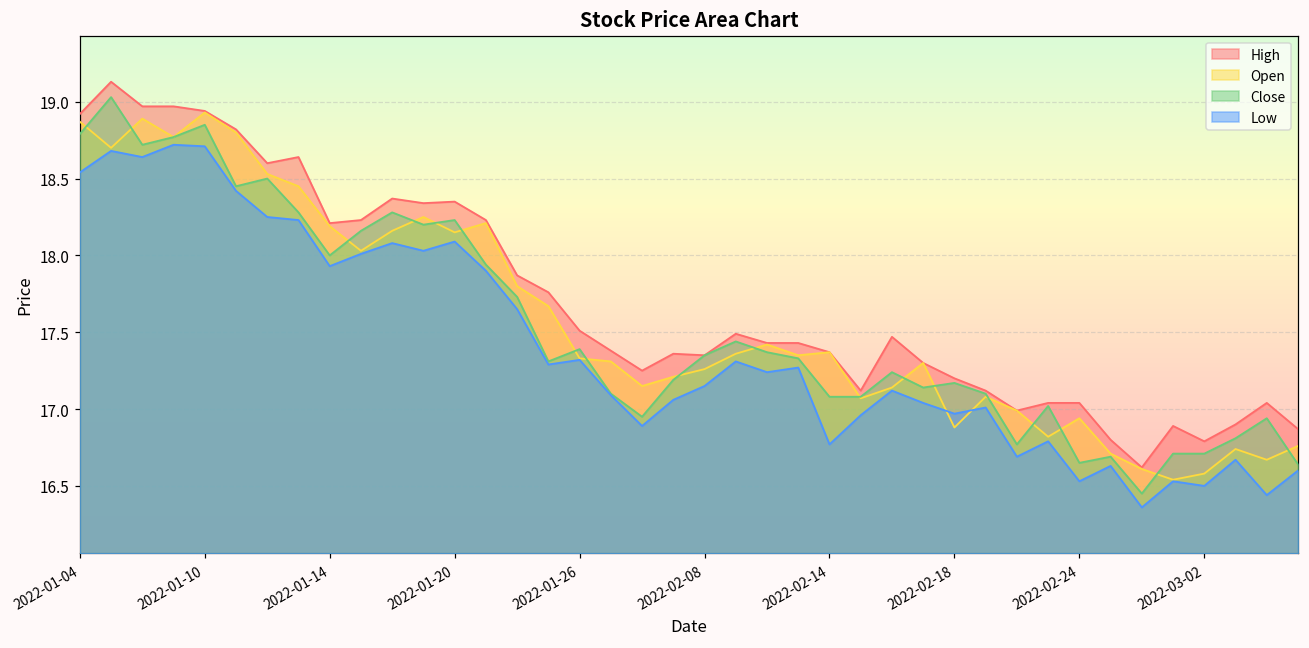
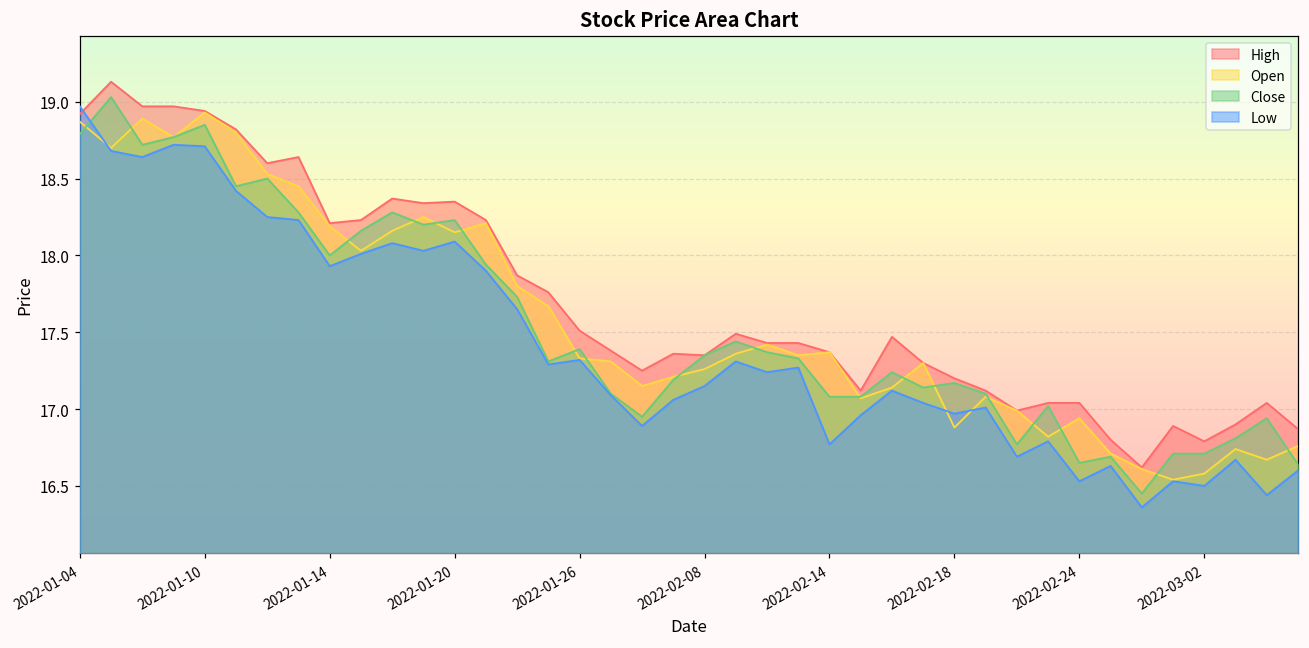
  {
    "High": {
      "2022-01-04": 18.92,
      "2022-01-14": 18.21,
      "2022-01-20": 18.35,
      "2022-01-26": 17.51,
      "2022-02-18": 17.20,
      "2022-02-24": 17.04,
      "2022-03-02": 16.79
    },
    "Open": {
      "2022-01-04": 18.87,
      "2022-01-14": 18.19,
      "2022-01-20": 18.15,
      "2022-02-08": 17.26,
      "2022-02-18": 16.88,
      "2022-02-24": 16.94,
      "2022-03-02": 16.58
    },
    "Close": {
      "2022-01-04": 18.79,
      "2022-01-10": 18.85,
      "2022-01-14": 18.00,
      "2022-01-20": 18.23,
      "2022-01-26": 17.39,
      "2022-02-14": 17.08,
      "2022-02-18": 17.17,
      "2022-02-24": 16.65,
      "2022-03-02": 16.71
    },
    "Low": {
-     "2022-01-04": 18.54,
+     "2022-01-04": 18.97,
      "2022-01-10": 18.71,
      "2022-01-14": 17.93,
      "2022-01-20": 18.09,
      "2022-02-08": 17.15,
      "2022-02-14": 16.77,
      "2022-02-18": 16.97,
      "2022-02-24": 16.53,
      "2022-03-02": 16.50
    }
  }
